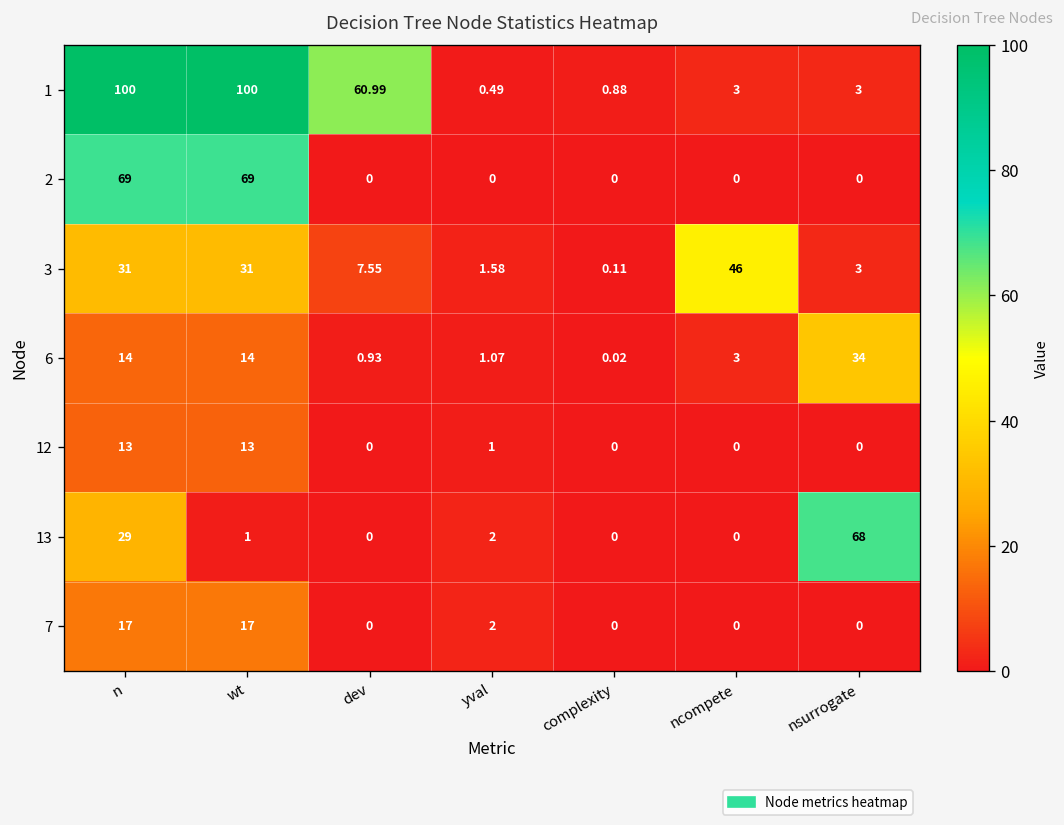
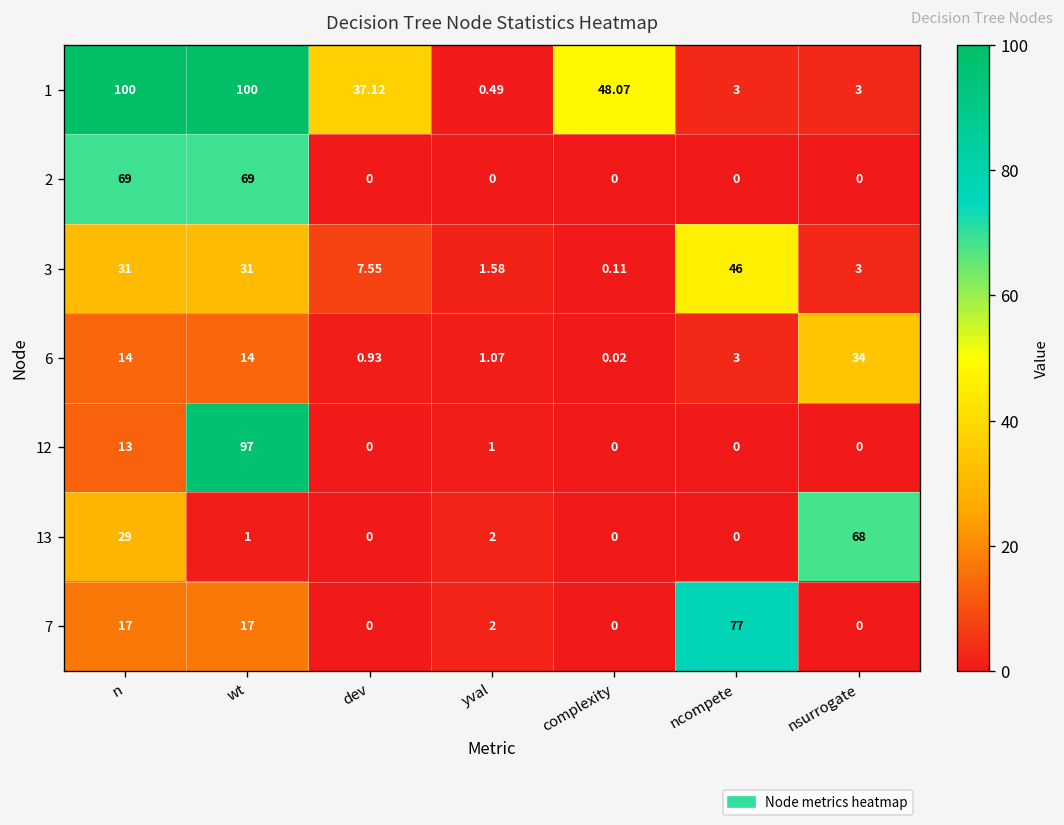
  {
    "1": {
      "n": 100,
      "wt": 100,
-     "dev": 60.99,
+     "dev": 37.12,
      "yval": 0.49,
-     "complexity": 0.88,
+     "complexity": 48.07,
      "ncompete": 3,
      "nsurrogate": 3
    },
    "2": {
      "n": 69,
      "wt": 69,
      "dev": 0,
      "yval": 0,
      "complexity": 0,
      "ncompete": 0,
      "nsurrogate": 0
    },
    "3": {
      "n": 31,
      "wt": 31,
      "dev": 7.55,
      "yval": 1.58,
      "complexity": 0.11,
      "ncompete": 46,
      "nsurrogate": 3
    },
    "6": {
      "n": 14,
      "wt": 14,
      "dev": 0.93,
      "yval": 1.07,
      "complexity": 0.02,
      "ncompete": 3,
      "nsurrogate": 34
    },
    "12": {
      "n": 13,
-     "wt": 13,
+     "wt": 97,
      "dev": 0,
      "yval": 1,
      "complexity": 0,
      "ncompete": 0,
      "nsurrogate": 0
    },
    "13": {
      "n": 29,
      "wt": 1,
      "dev": 0,
      "yval": 2,
      "complexity": 0,
      "ncompete": 0,
      "nsurrogate": 68
    },
    "7": {
      "n": 17,
      "wt": 17,
      "dev": 0,
      "yval": 2,
      "complexity": 0,
-     "ncompete": 0,
+     "ncompete": 77,
      "nsurrogate": 0
    }
  }
